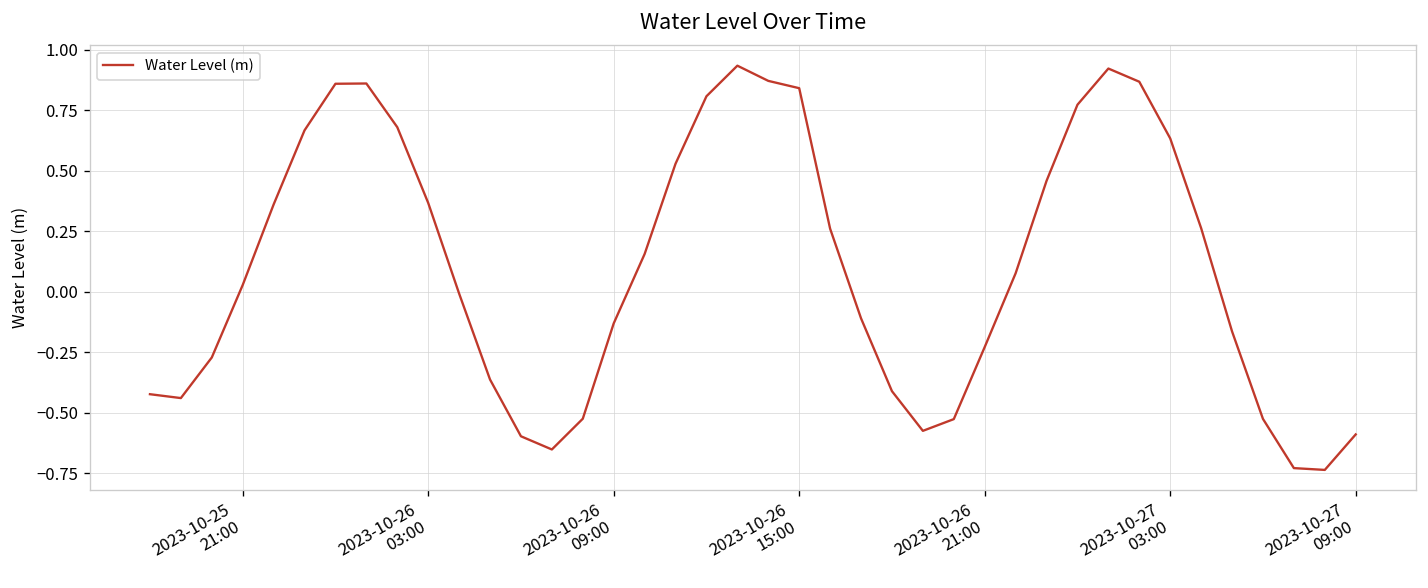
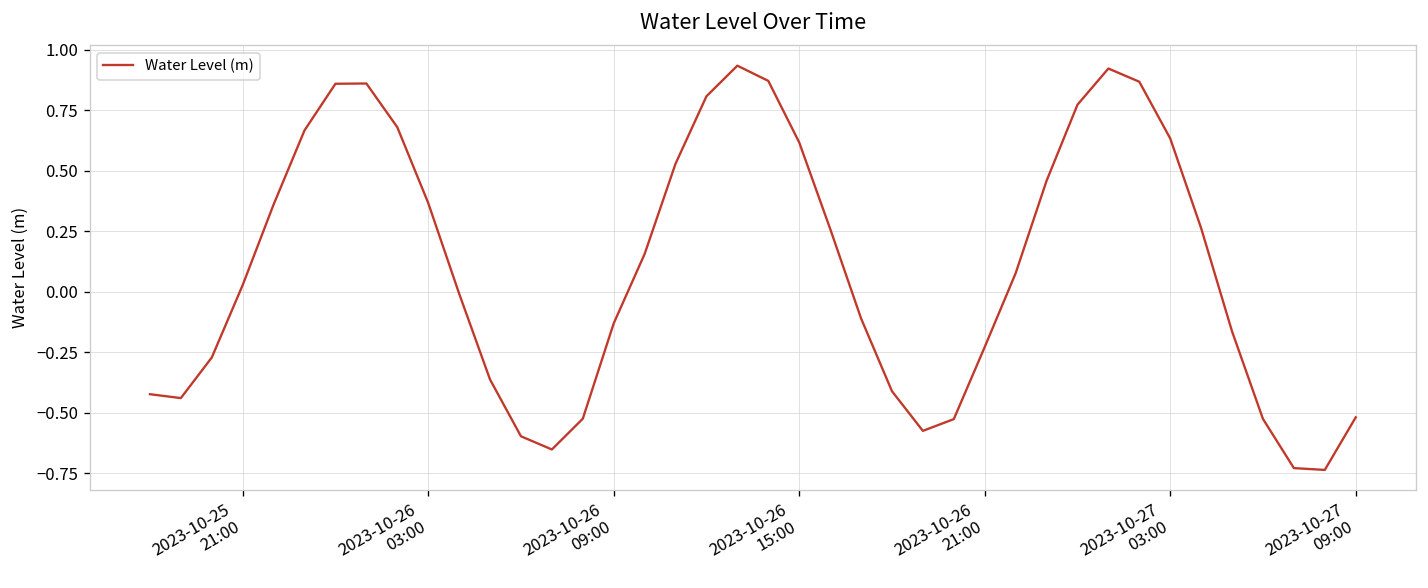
  {
    "2023-10-25 21:00": 0.03,
    "2023-10-26 03:00": 0.37,
    "2023-10-26 09:00": -0.13,
-   "2023-10-26 15:00": 0.84,
+   "2023-10-26 15:00": 0.62,
    "2023-10-26 21:00": -0.23,
    "2023-10-27 03:00": 0.63,
-   "2023-10-27 09:00": -0.59
+   "2023-10-27 09:00": -0.52
  }
